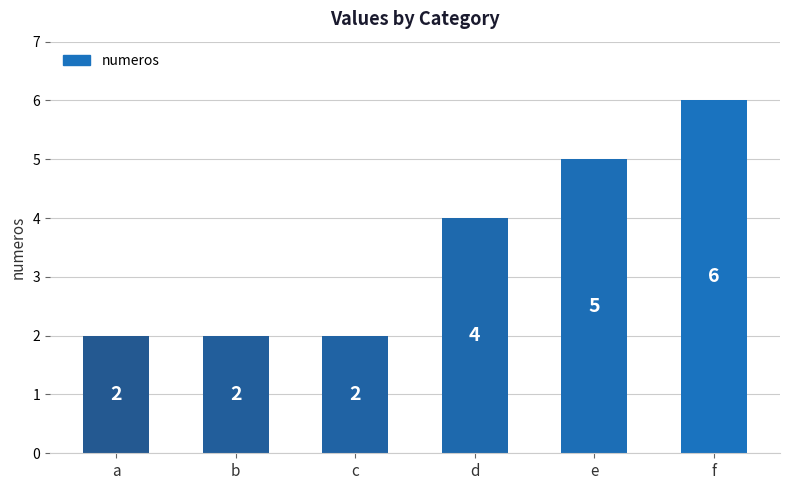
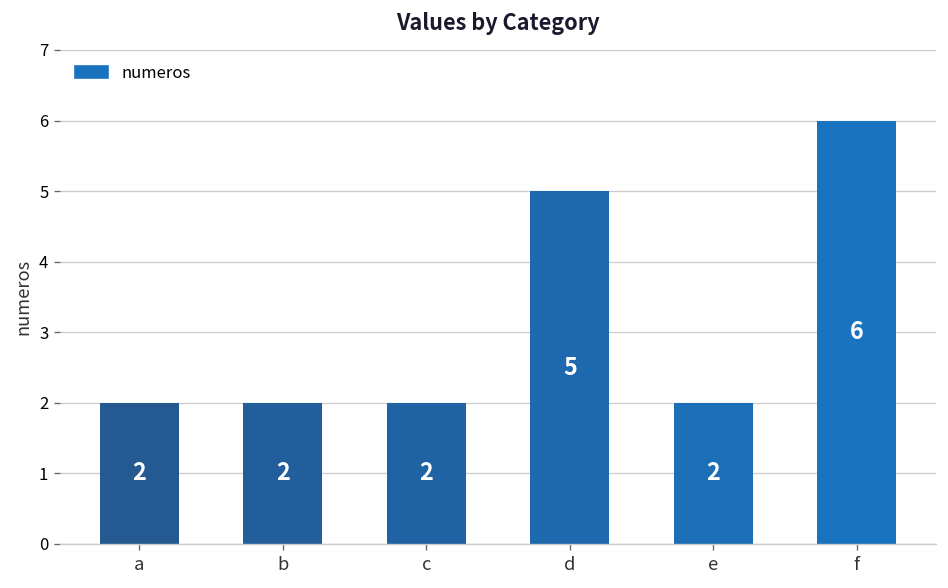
  {
    "a": 2,
    "b": 2,
    "c": 2,
-   "d": 4,
-   "e": 5,
+   "d": 5,
+   "e": 2,
    "f": 6
  }
